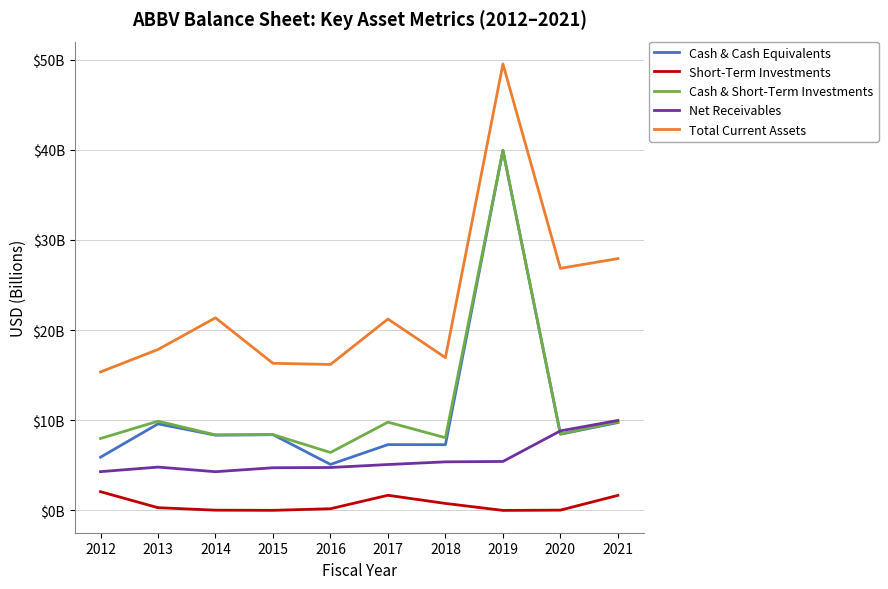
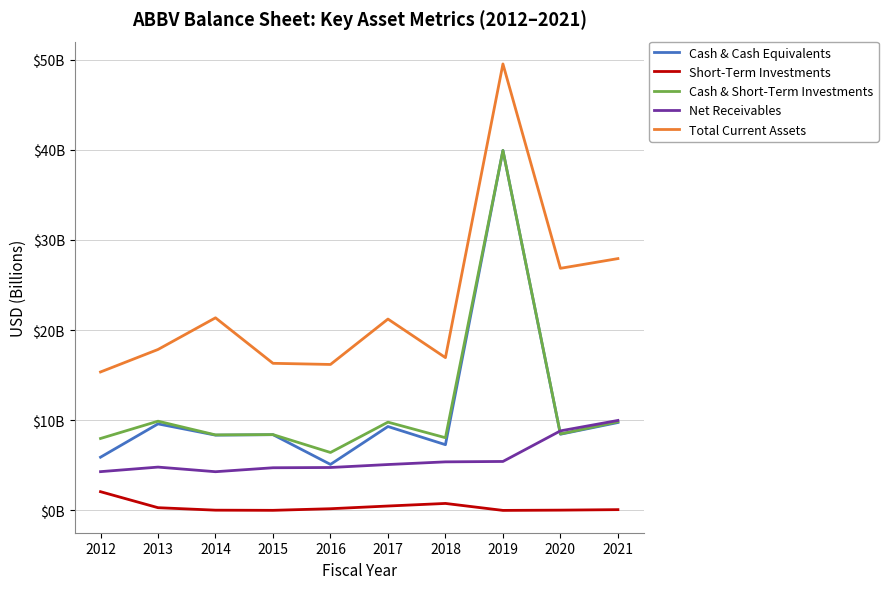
  {
    "Cash & Cash Equivalents": {
      "2012": "$6000000000",
      "2013": "$10000000000",
      "2016": "$5000000000",
-     "2017": "$7000000000",
+     "2017": "$9000000000",
      "2018": "$7000000000"
    },
    "Short-Term Investments": {
      "2012": "$2000000000",
      "2013": "$0",
      "2014": "$0",
      "2015": "$0",
      "2016": "$0",
-     "2017": "$2000000000",
+     "2017": "$0",
      "2018": "$1000000000",
      "2019": "$0",
      "2020": "$0",
-     "2021": "$2000000000"
+     "2021": "$0"
    },
    "Cash & Short-Term Investments": {
      "2012": "$8000000000",
      "2013": "$10000000000",
      "2016": "$6000000000",
      "2017": "$10000000000",
      "2018": "$8000000000"
    },
    "Net Receivables": {
      "2012": "$4000000000",
      "2013": "$5000000000",
      "2014": "$4000000000",
      "2015": "$5000000000",
      "2016": "$5000000000",
      "2017": "$5000000000",
      "2018": "$5000000000",
      "2019": "$5000000000",
      "2020": "$9000000000"
    },
    "Total Current Assets": {
      "2012": "$15000000000",
      "2013": "$18000000000",
      "2014": "$21000000000",
      "2015": "$16000000000",
      "2016": "$16000000000",
      "2017": "$21000000000",
      "2018": "$17000000000",
      "2019": "$50000000000",
      "2020": "$27000000000",
      "2021": "$28000000000"
    }
  }
